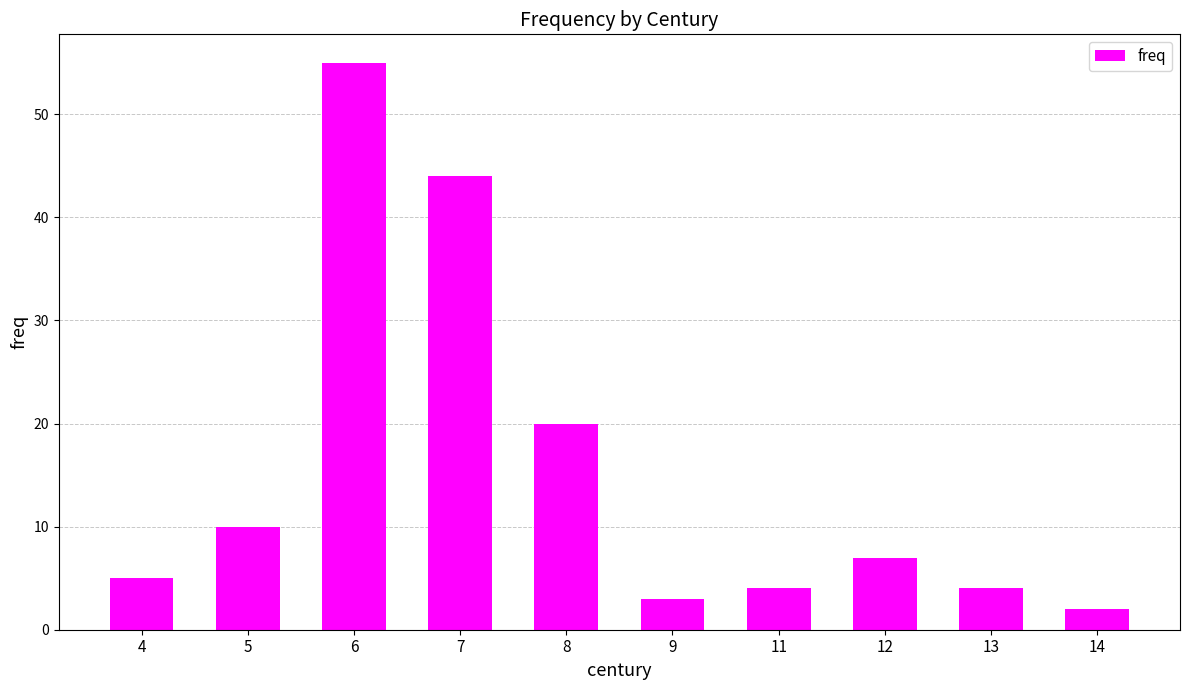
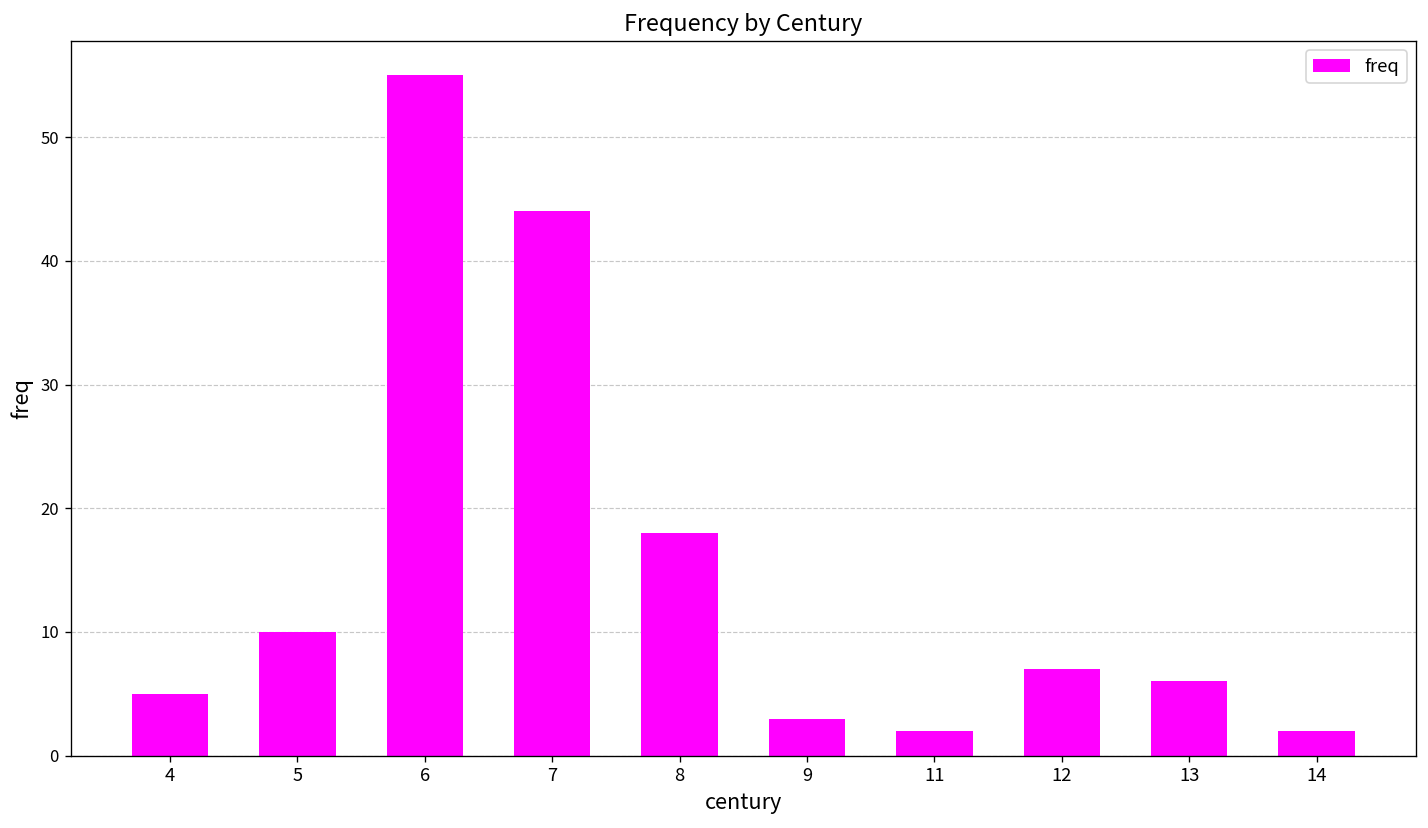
  {
    "4": 5,
    "5": 10,
    "6": 55,
    "7": 44,
-   "8": 20,
+   "8": 18,
    "9": 3,
-   "11": 4,
+   "11": 2,
    "12": 7,
-   "13": 4,
+   "13": 6,
    "14": 2
  }
